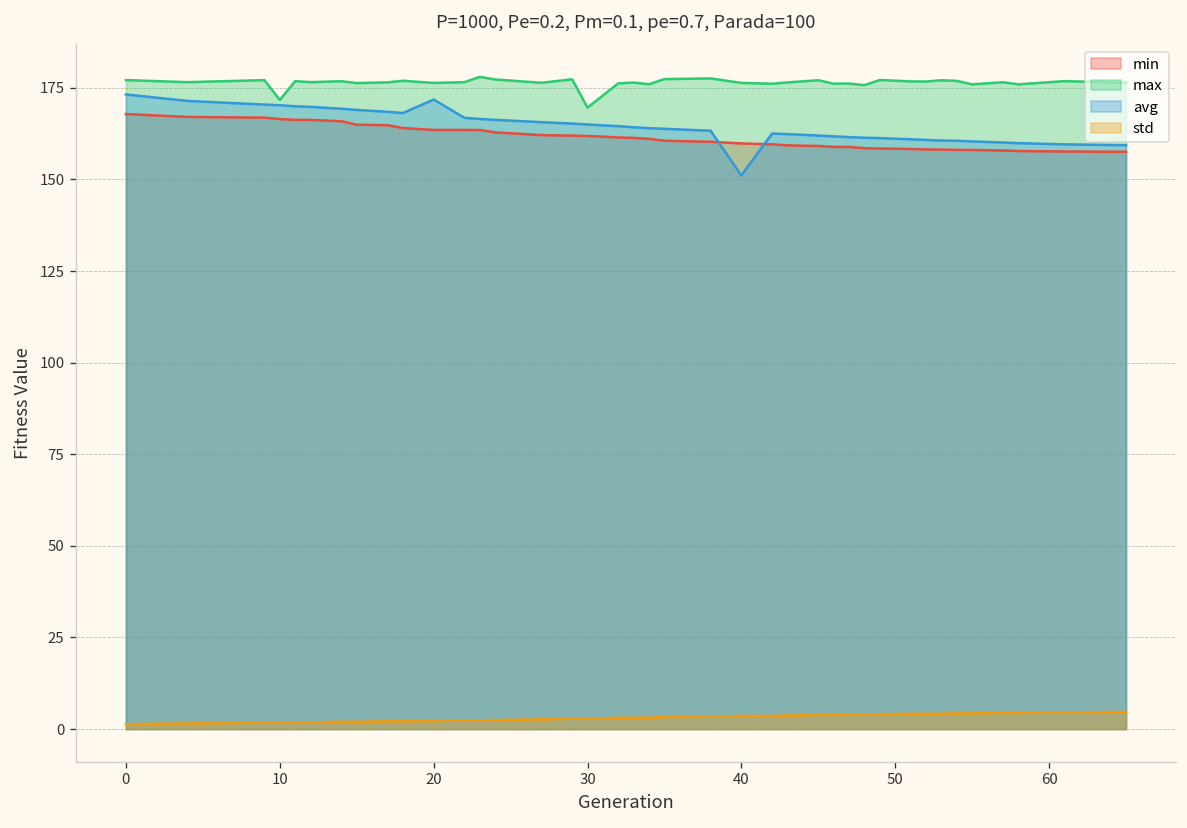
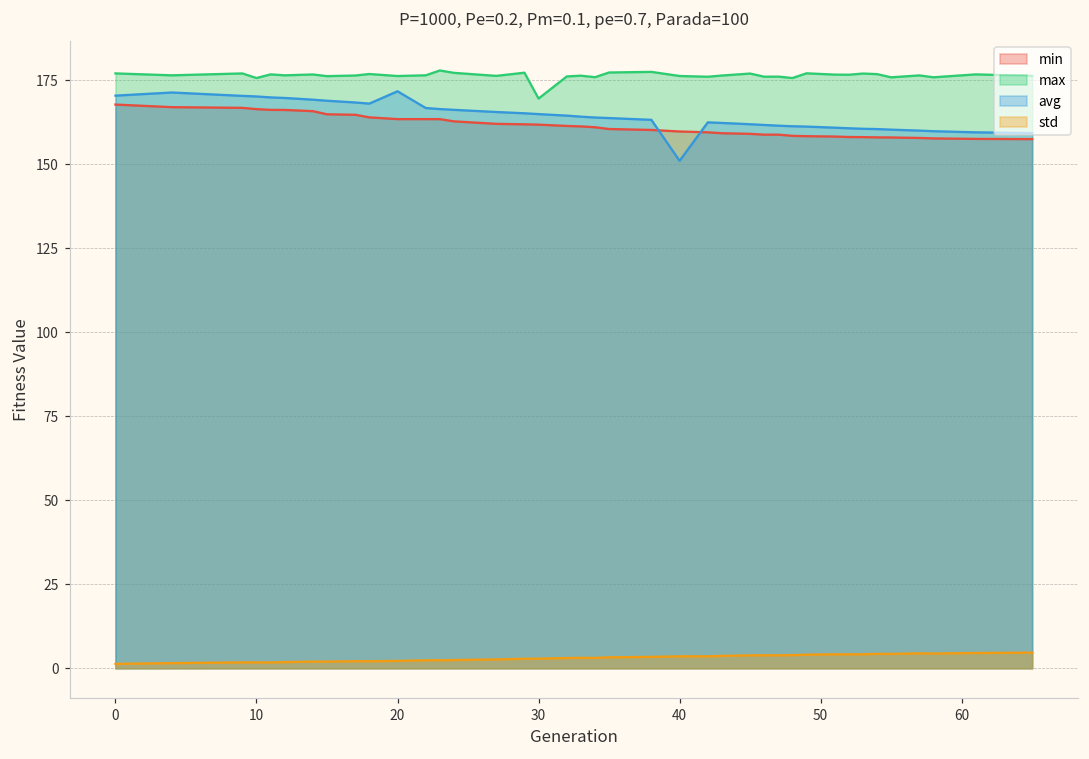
  {
    "max": {
      "0": 177,
-     "10": 172,
+     "10": 176,
      "20": 176,
      "30": 170,
      "40": 176
    },
    "avg": {
-     "0": 173,
+     "0": 170,
      "10": 170,
      "20": 172,
      "30": 165,
      "40": 151
    }
  }
